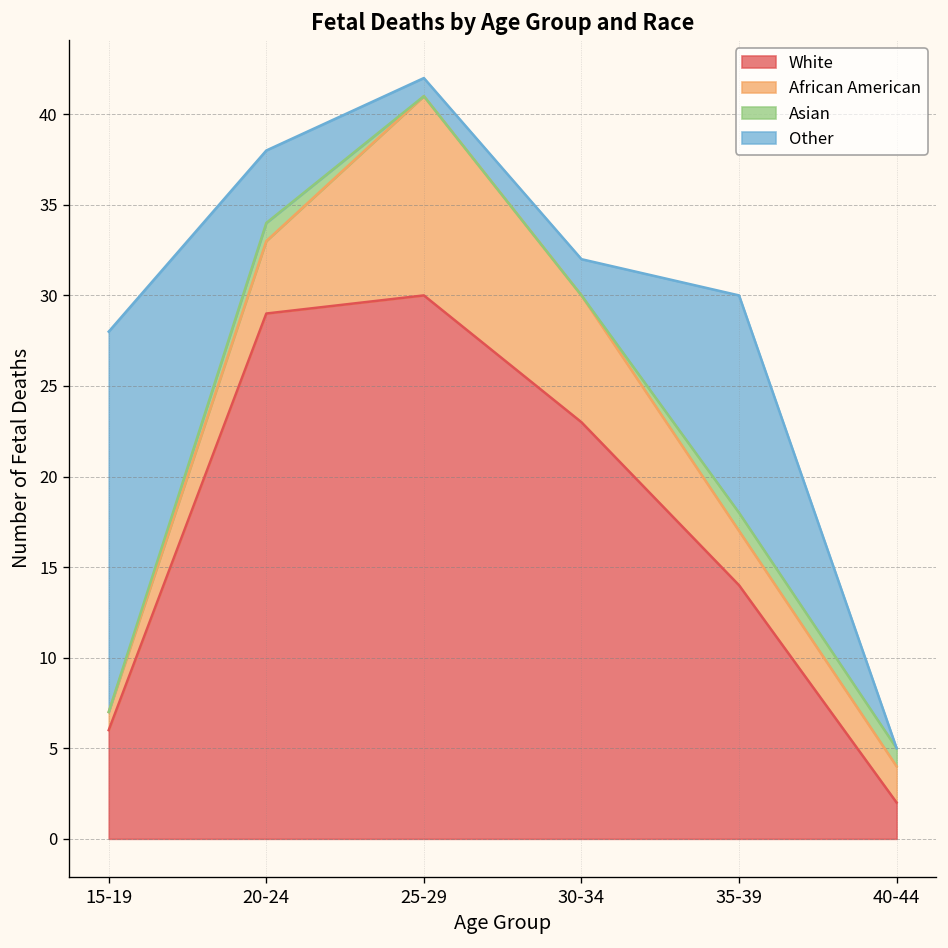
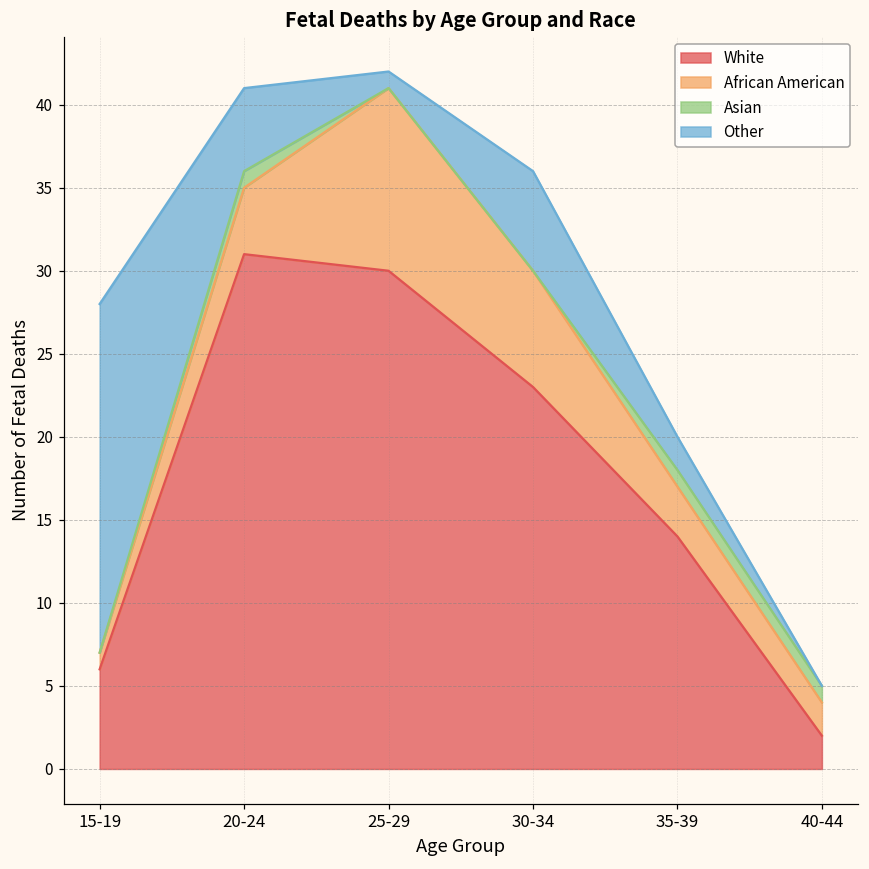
  {
    "White": {
      "15-19": 6,
-     "20-24": 29,
+     "20-24": 31,
      "25-29": 30,
      "30-34": 23,
      "35-39": 14,
      "40-44": 2
    },
    "African American": {
      "20-24": 4,
      "35-39": 3,
      "40-44": 2
    },
    "Asian": {
      "20-24": 1,
      "35-39": 1
    },
    "Other": {
      "15-19": 21,
-     "20-24": 4,
+     "20-24": 5,
      "25-29": 1,
-     "30-34": 2,
-     "35-39": 12
+     "30-34": 6,
+     "35-39": 2
    }
  }
